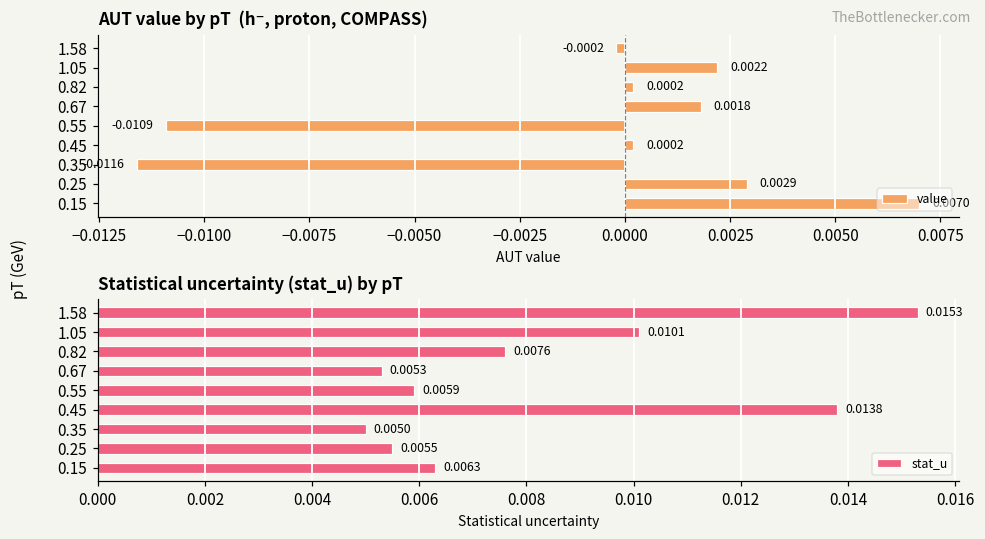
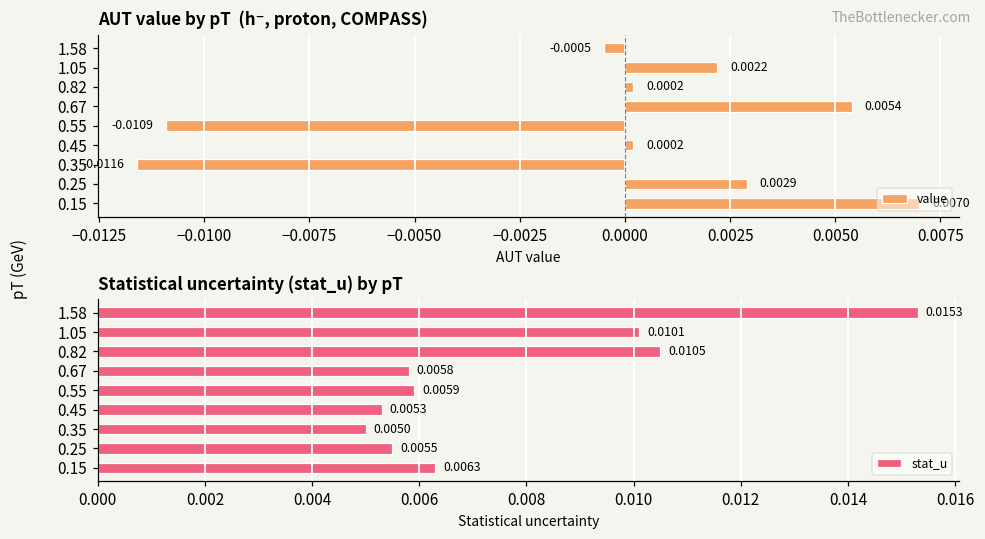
  {
    "AUT value by pT (h⁻, proton, COMPASS)": {
-     "1.58": -0.0002,
+     "1.58": -0.0005,
      "1.05": 0.0022,
      "0.82": 0.0002,
-     "0.67": 0.0018,
+     "0.67": 0.0054,
      "0.55": -0.0109,
      "0.45": 0.0002,
      "0.35": -0.0116,
      "0.25": 0.0029
    },
    "Statistical uncertainty (stat_u) by pT": {
      "1.58": 0.0153,
      "1.05": 0.0101,
-     "0.82": 0.0076,
-     "0.67": 0.0053,
+     "0.82": 0.0105,
+     "0.67": 0.0058,
      "0.55": 0.0059,
-     "0.45": 0.0138,
+     "0.45": 0.0053,
      "0.35": 0.0050,
      "0.25": 0.0055,
      "0.15": 0.0063
    }
  }
